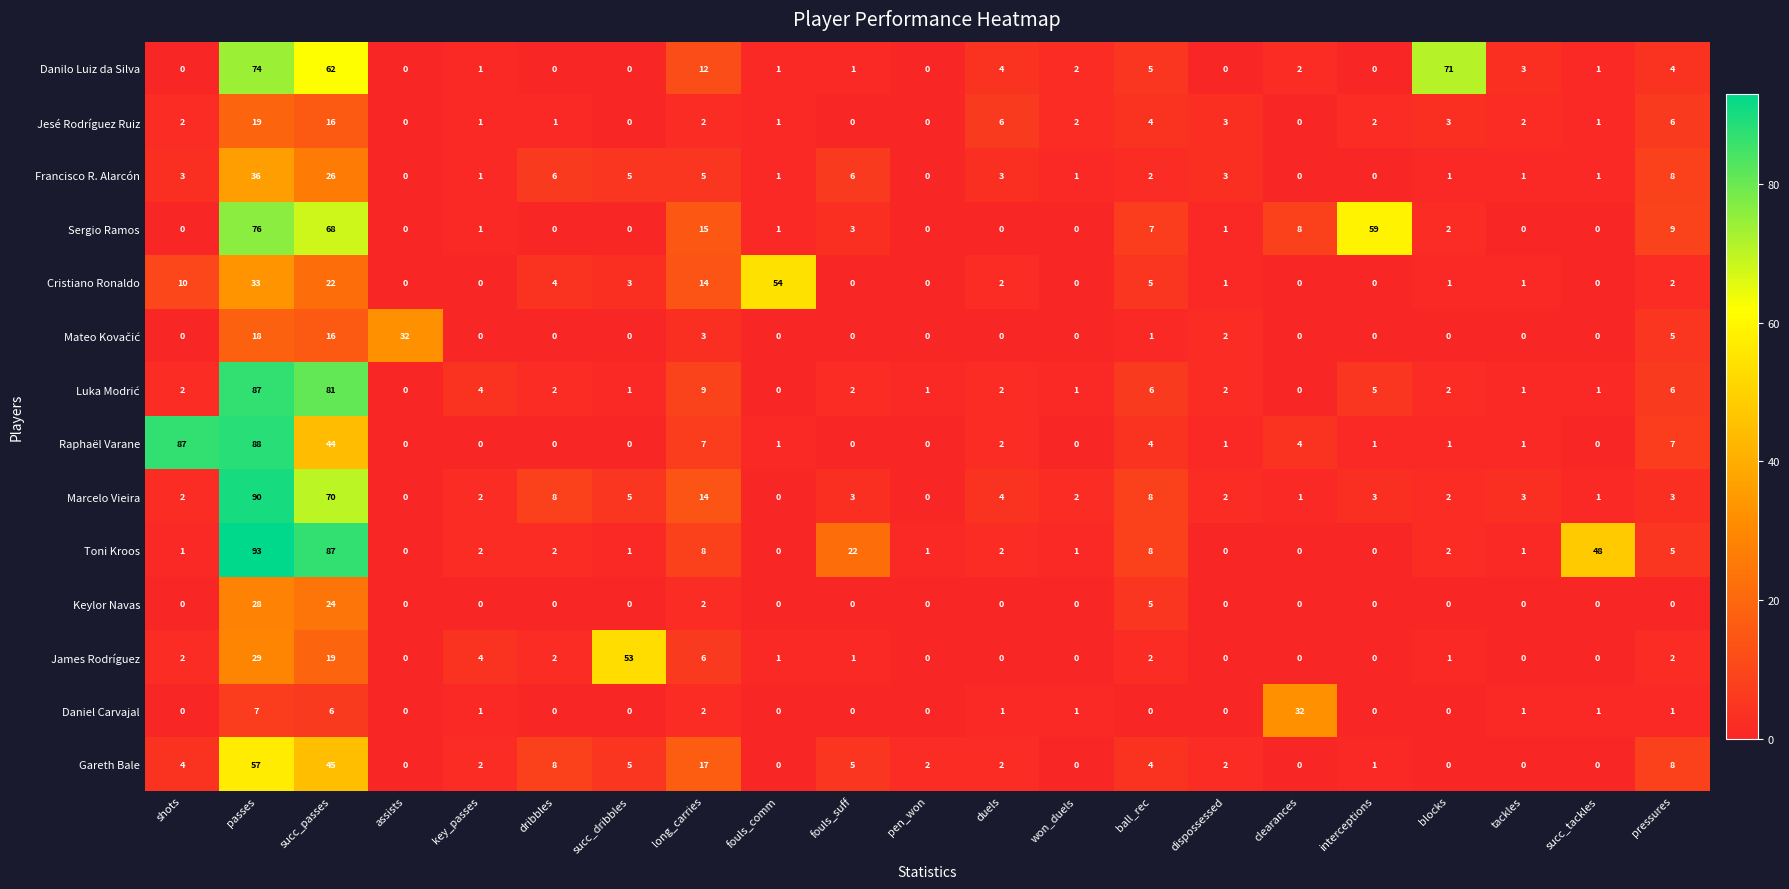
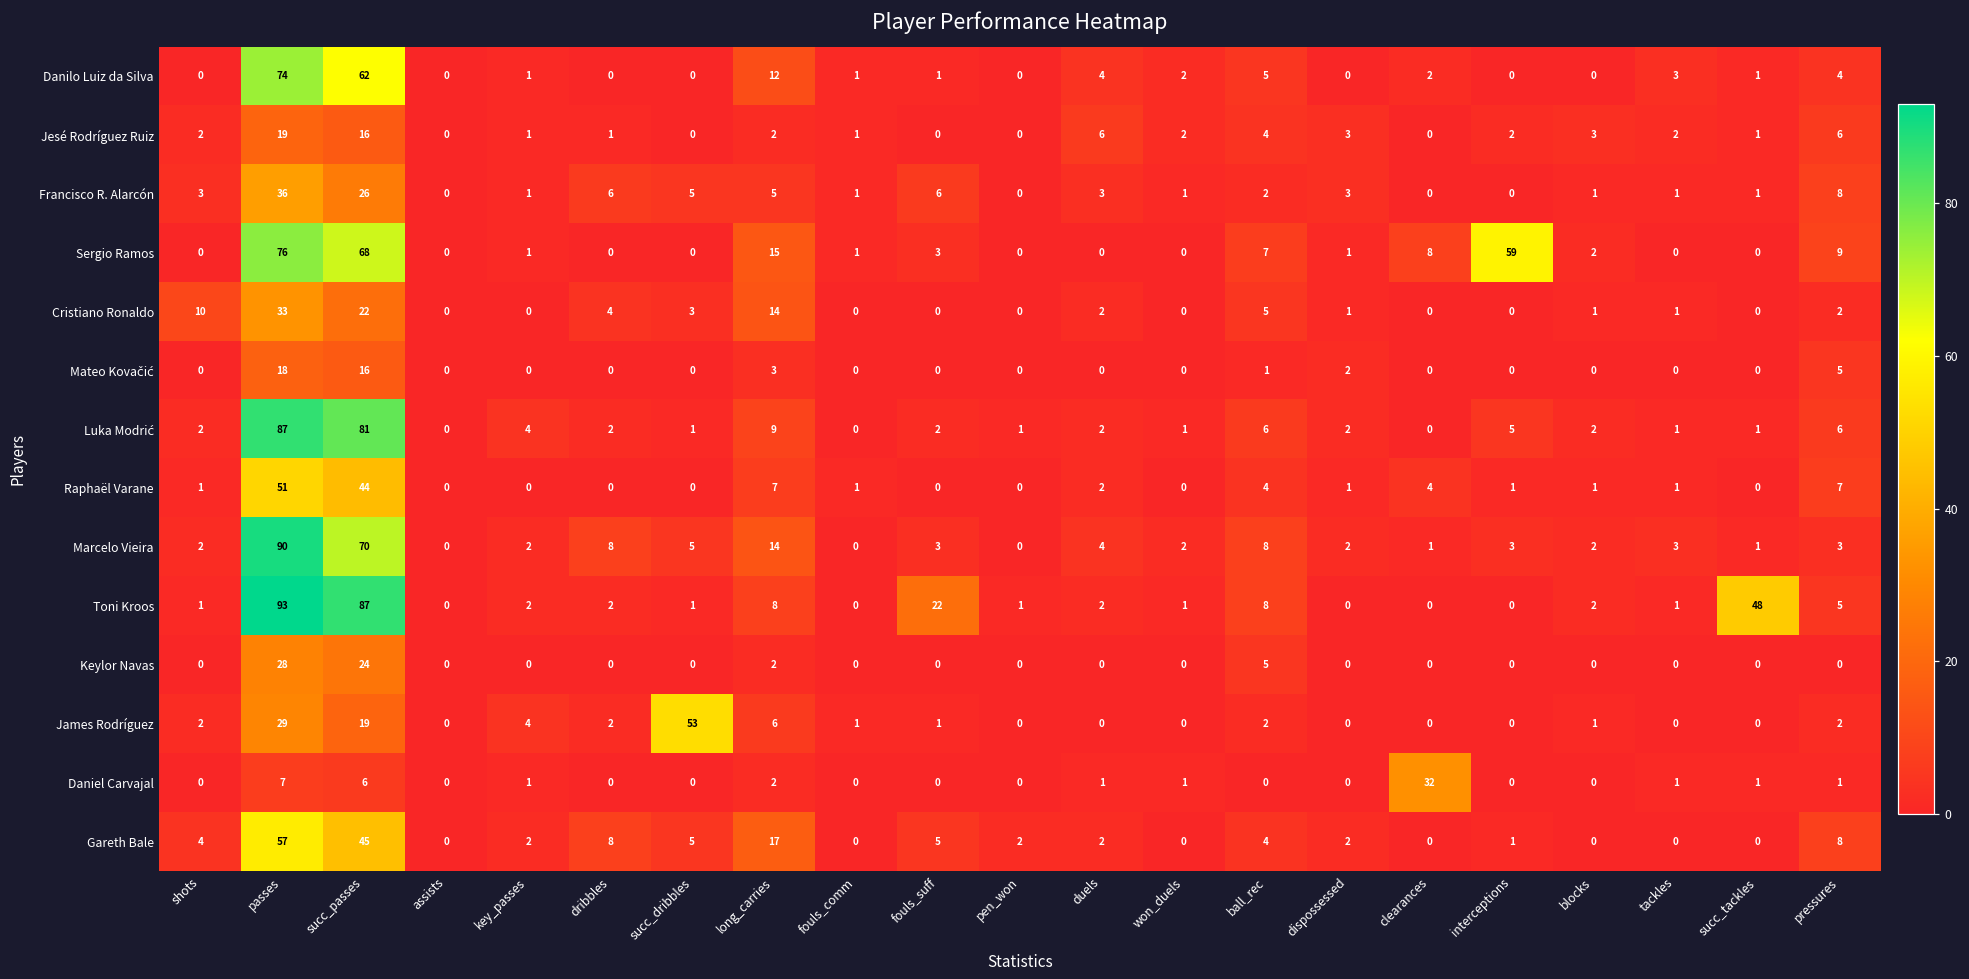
  {
    "Danilo Luiz da Silva": {
      "shots": 0,
      "passes": 74,
      "succ_passes": 62,
      "assists": 0,
      "key_passes": 1,
      "dribbles": 0,
      "succ_dribbles": 0,
      "long_carries": 12,
      "fouls_comm": 1,
      "fouls_suff": 1,
      "pen_won": 0,
      "duels": 4,
      "won_duels": 2,
      "ball_rec": 5,
      "dispossessed": 0,
      "clearances": 2,
      "interceptions": 0,
-     "blocks": 71,
+     "blocks": 0,
      "tackles": 3,
      "succ_tackles": 1,
      "pressures": 4
    },
    "Cristiano Ronaldo": {
      "shots": 10,
      "passes": 33,
      "succ_passes": 22,
      "assists": 0,
      "key_passes": 0,
      "dribbles": 4,
      "succ_dribbles": 3,
      "long_carries": 14,
-     "fouls_comm": 54,
+     "fouls_comm": 0,
      "fouls_suff": 0,
      "pen_won": 0,
      "duels": 2,
      "won_duels": 0,
      "ball_rec": 5,
      "dispossessed": 1,
      "clearances": 0,
      "interceptions": 0,
      "blocks": 1,
      "tackles": 1,
      "succ_tackles": 0,
      "pressures": 2
    },
    "Mateo Kovačić": {
      "shots": 0,
      "passes": 18,
      "succ_passes": 16,
-     "assists": 32,
+     "assists": 0,
      "key_passes": 0,
      "dribbles": 0,
      "succ_dribbles": 0,
      "long_carries": 3,
      "fouls_comm": 0,
      "fouls_suff": 0,
      "pen_won": 0,
      "duels": 0,
      "won_duels": 0,
      "ball_rec": 1,
      "dispossessed": 2,
      "clearances": 0,
      "interceptions": 0,
      "blocks": 0,
      "tackles": 0,
      "succ_tackles": 0,
      "pressures": 5
    },
    "Raphaël Varane": {
-     "shots": 87,
-     "passes": 88,
+     "shots": 1,
+     "passes": 51,
      "succ_passes": 44,
      "assists": 0,
      "key_passes": 0,
      "dribbles": 0,
      "succ_dribbles": 0,
      "long_carries": 7,
      "fouls_comm": 1,
      "fouls_suff": 0,
      "pen_won": 0,
      "duels": 2,
      "won_duels": 0,
      "ball_rec": 4,
      "dispossessed": 1,
      "clearances": 4,
      "interceptions": 1,
      "blocks": 1,
      "tackles": 1,
      "succ_tackles": 0,
      "pressures": 7
    }
  }
